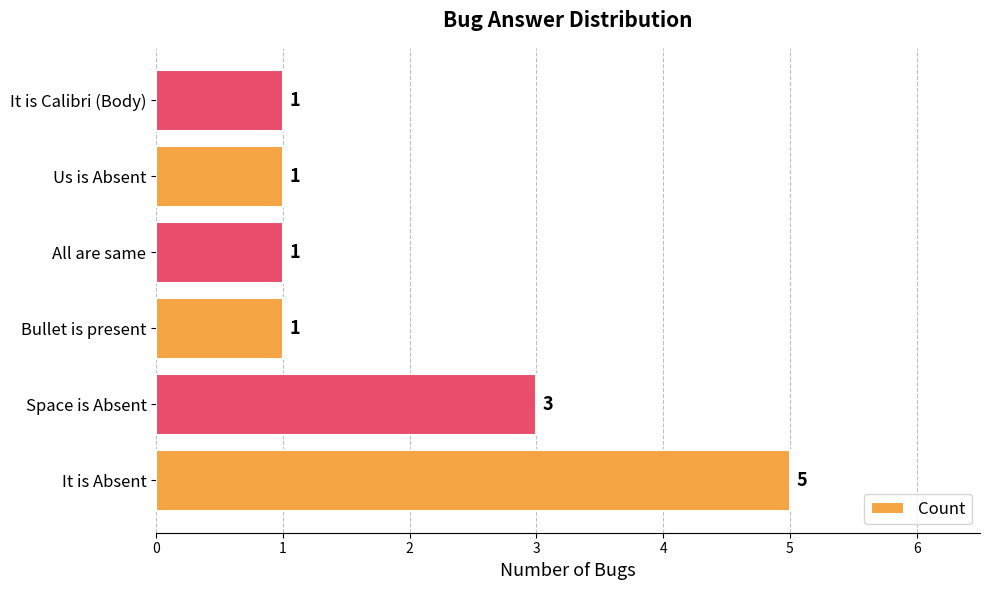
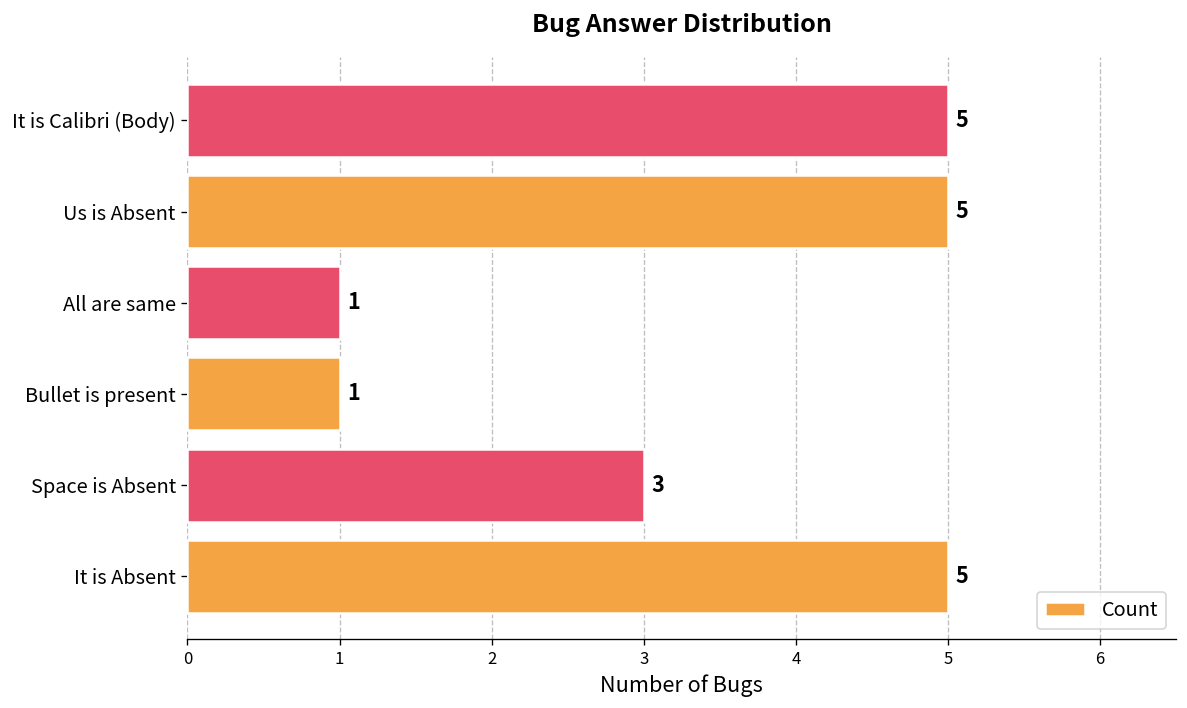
  {
-   "It is Calibri (Body)": 1,
-   "Us is Absent": 1,
+   "It is Calibri (Body)": 5,
+   "Us is Absent": 5,
    "All are same": 1,
    "Bullet is present": 1,
    "Space is Absent": 3,
    "It is Absent": 5
  }
